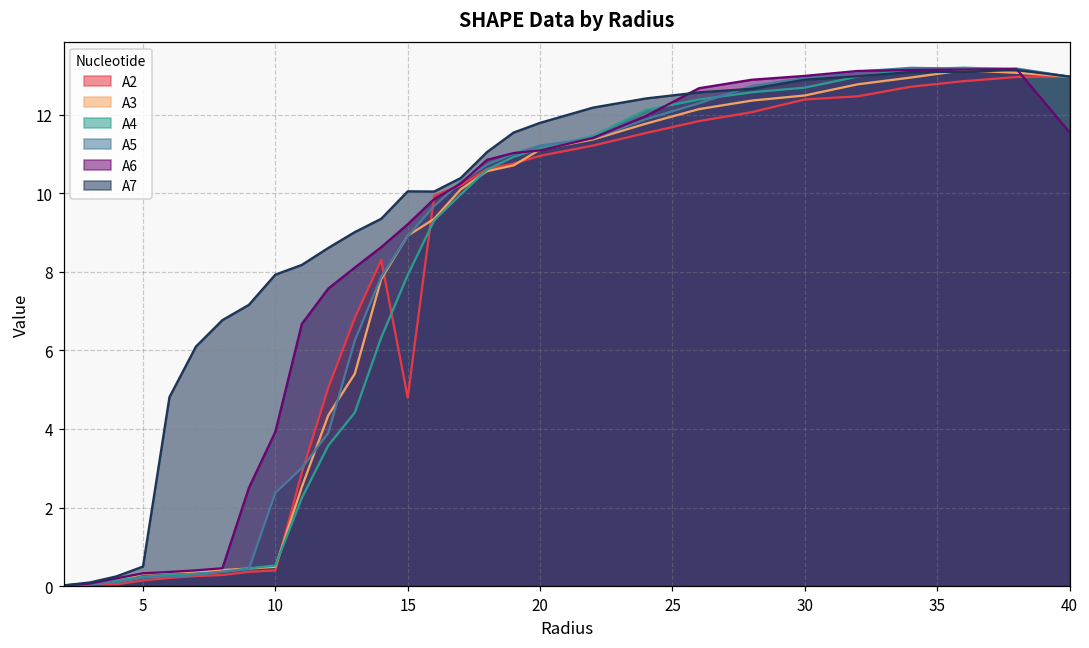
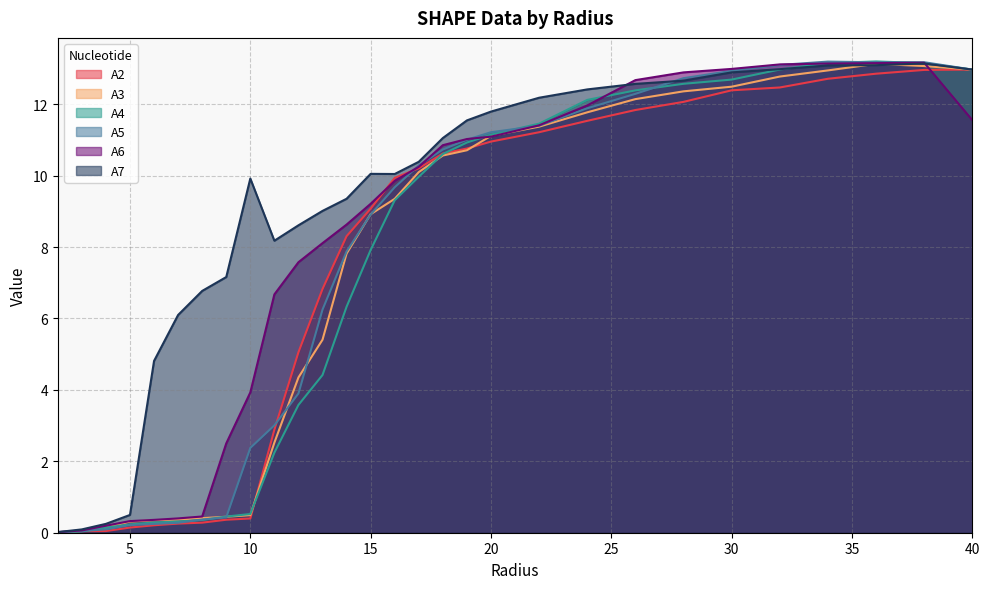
  {
    "A2": {
      "10": 0.4,
-     "15": 4.8,
+     "15": 9.1,
      "20": 11.0,
      "30": 12.4
    },
    "A3": {
      "30": 12.5
    },
    "A6": {
      "10": 3.9,
      "15": 9.2,
      "40": 11.6
    },
    "A7": {
      "5": 0.5,
-     "10": 7.9,
+     "10": 9.9,
      "15": 10.1,
      "20": 11.8
    }
  }
